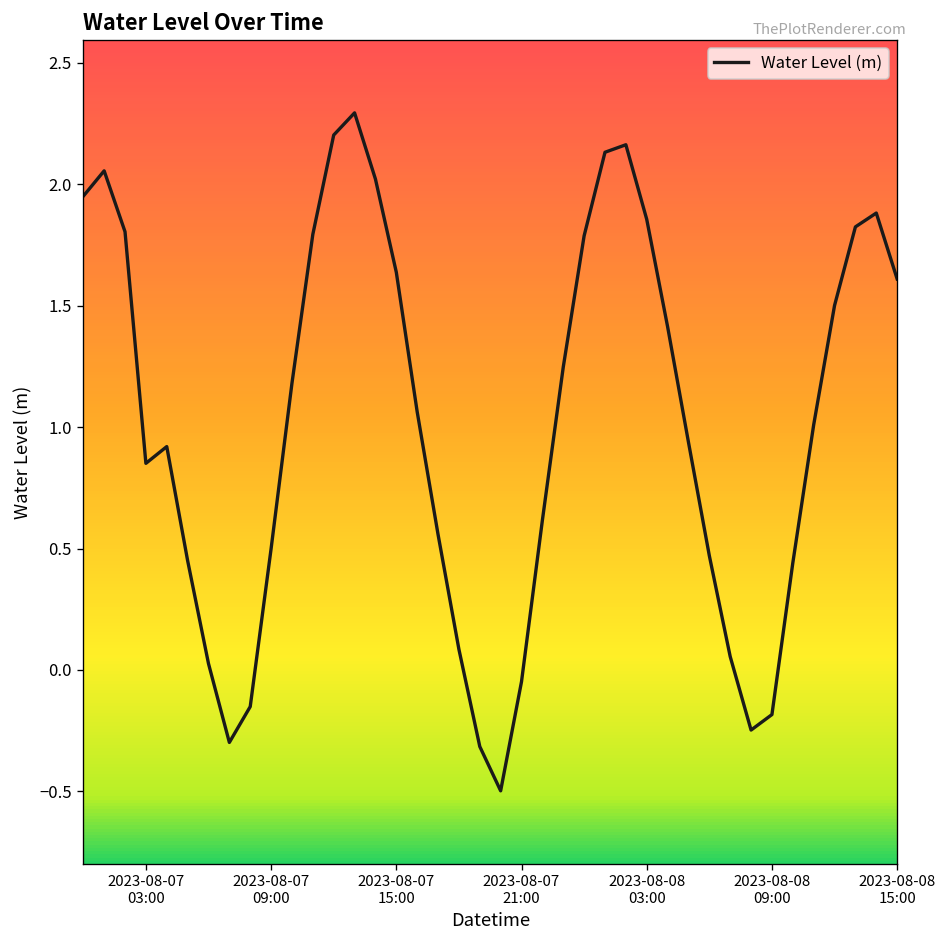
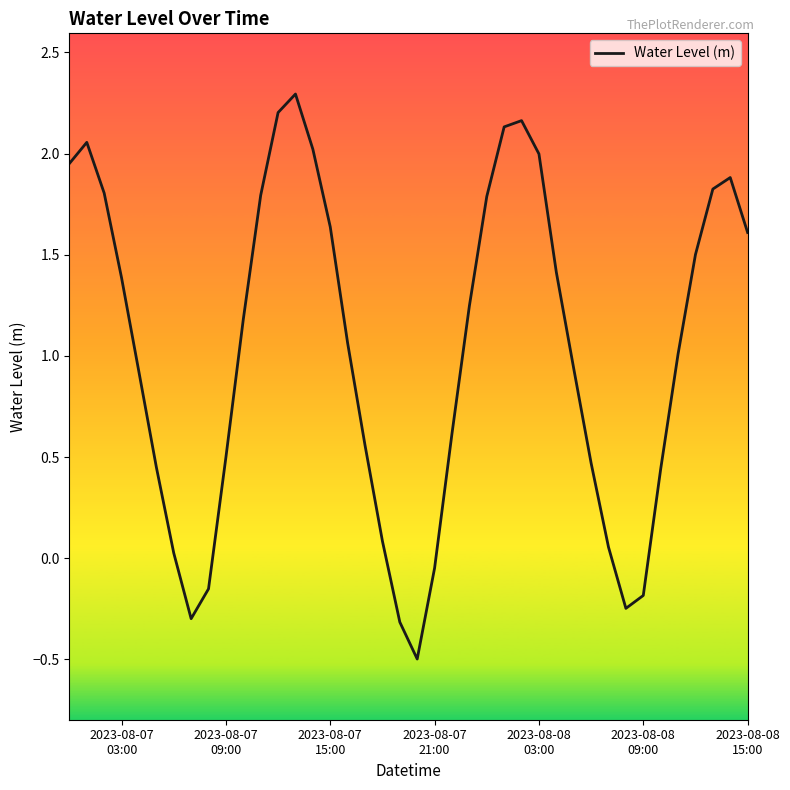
  {
-   "2023-08-07 03:00": 0.85,
+   "2023-08-07 03:00": 1.39,
    "2023-08-07 09:00": 0.50,
    "2023-08-07 15:00": 1.64,
    "2023-08-07 21:00": -0.05,
-   "2023-08-08 03:00": 1.86,
+   "2023-08-08 03:00": 2.00,
    "2023-08-08 09:00": -0.18,
    "2023-08-08 15:00": 1.61
  }
